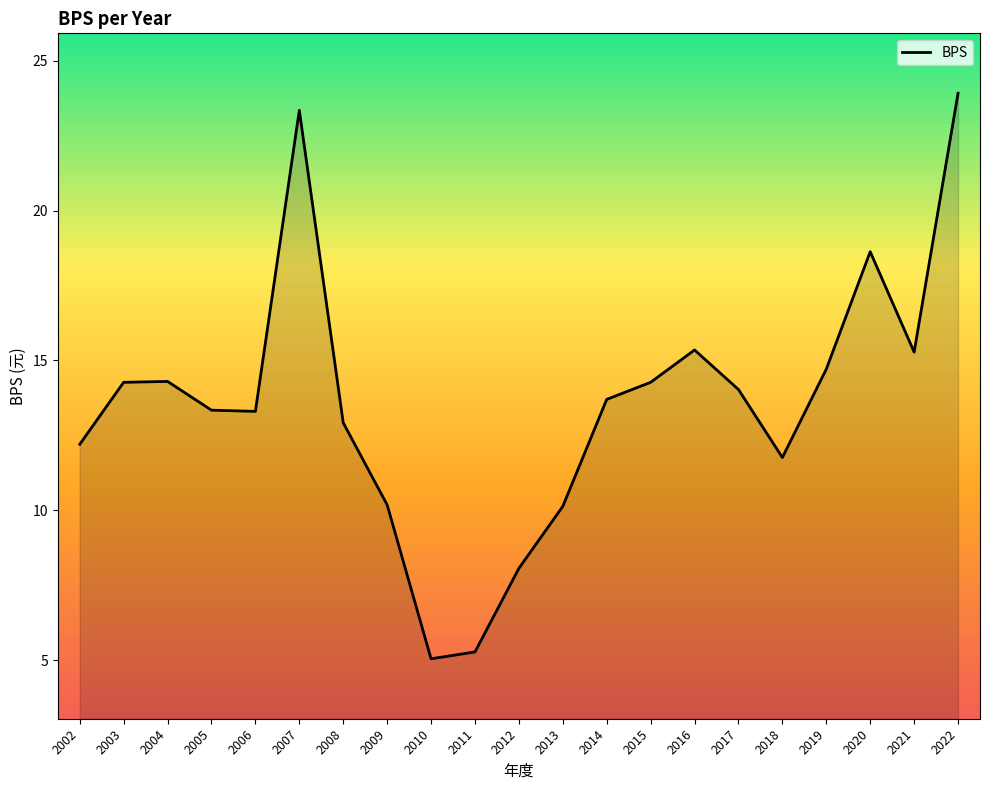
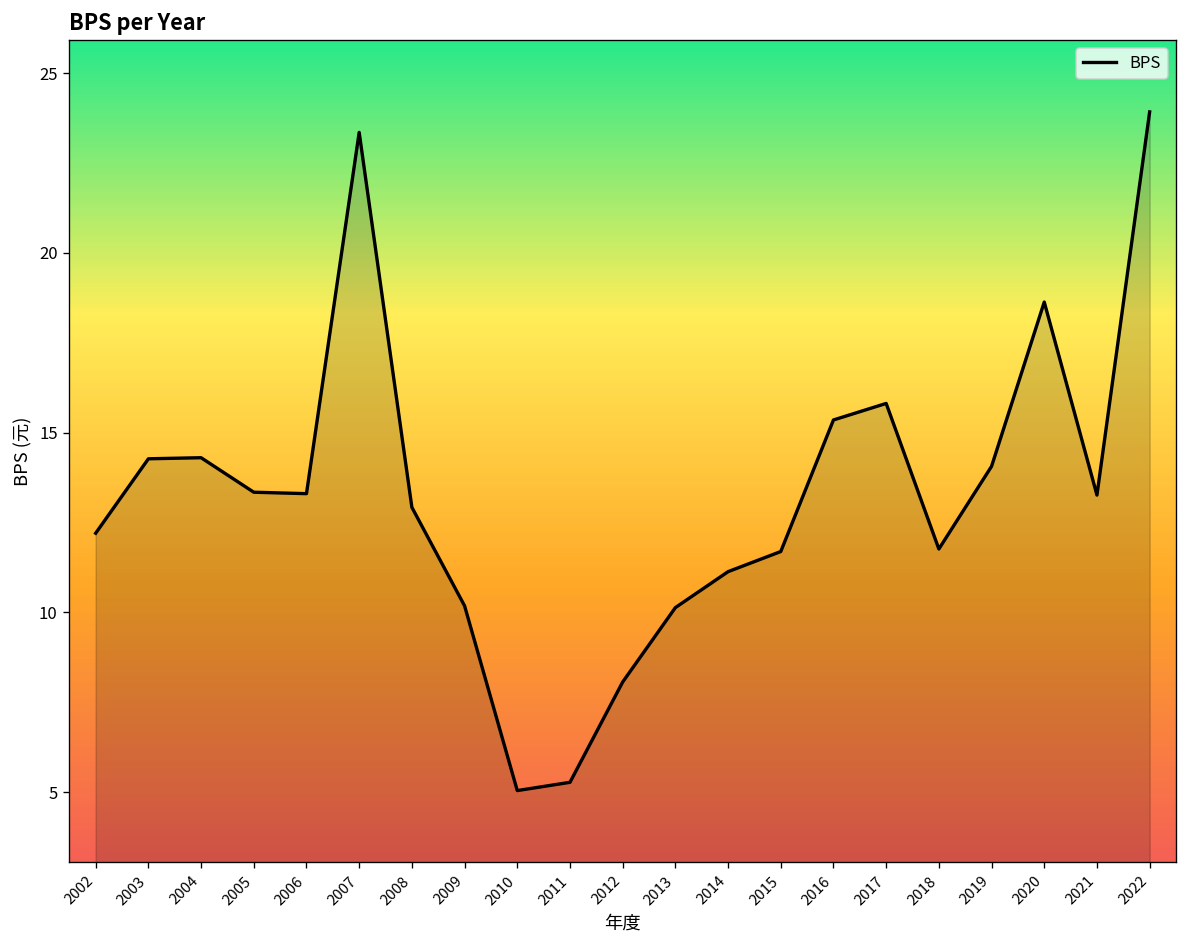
  {
    "2002": 12.2,
    "2003": 14.3,
    "2004": 14.3,
    "2005": 13.3,
    "2006": 13.3,
    "2007": 23.4,
    "2008": 12.9,
    "2009": 10.2,
    "2010": 5.0,
    "2011": 5.3,
    "2012": 8.1,
    "2013": 10.1,
-   "2014": 13.7,
-   "2015": 14.3,
+   "2014": 11.1,
+   "2015": 11.7,
    "2016": 15.4,
-   "2017": 14.0,
+   "2017": 15.8,
    "2018": 11.8,
-   "2019": 14.7,
+   "2019": 14.1,
    "2020": 18.6,
-   "2021": 15.3,
+   "2021": 13.3,
    "2022": 23.9
  }
